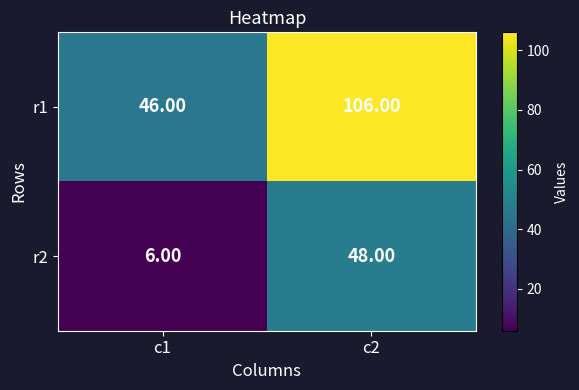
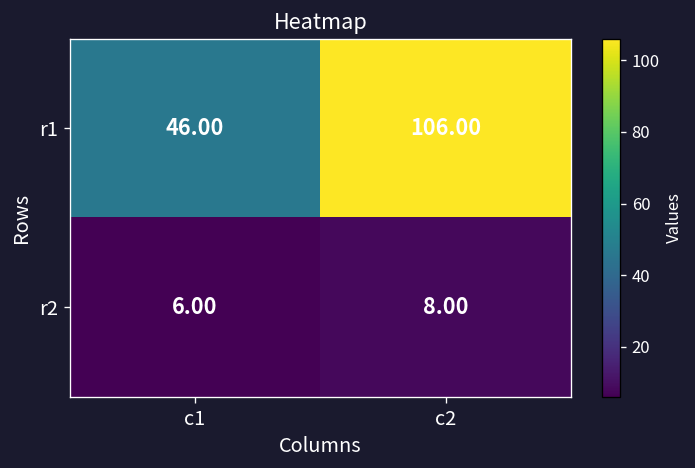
  {
    "r1": {
      "c1": 46.00,
      "c2": 106.00
    },
    "r2": {
      "c1": 6.00,
-     "c2": 48.00
+     "c2": 8.00
    }
  }
